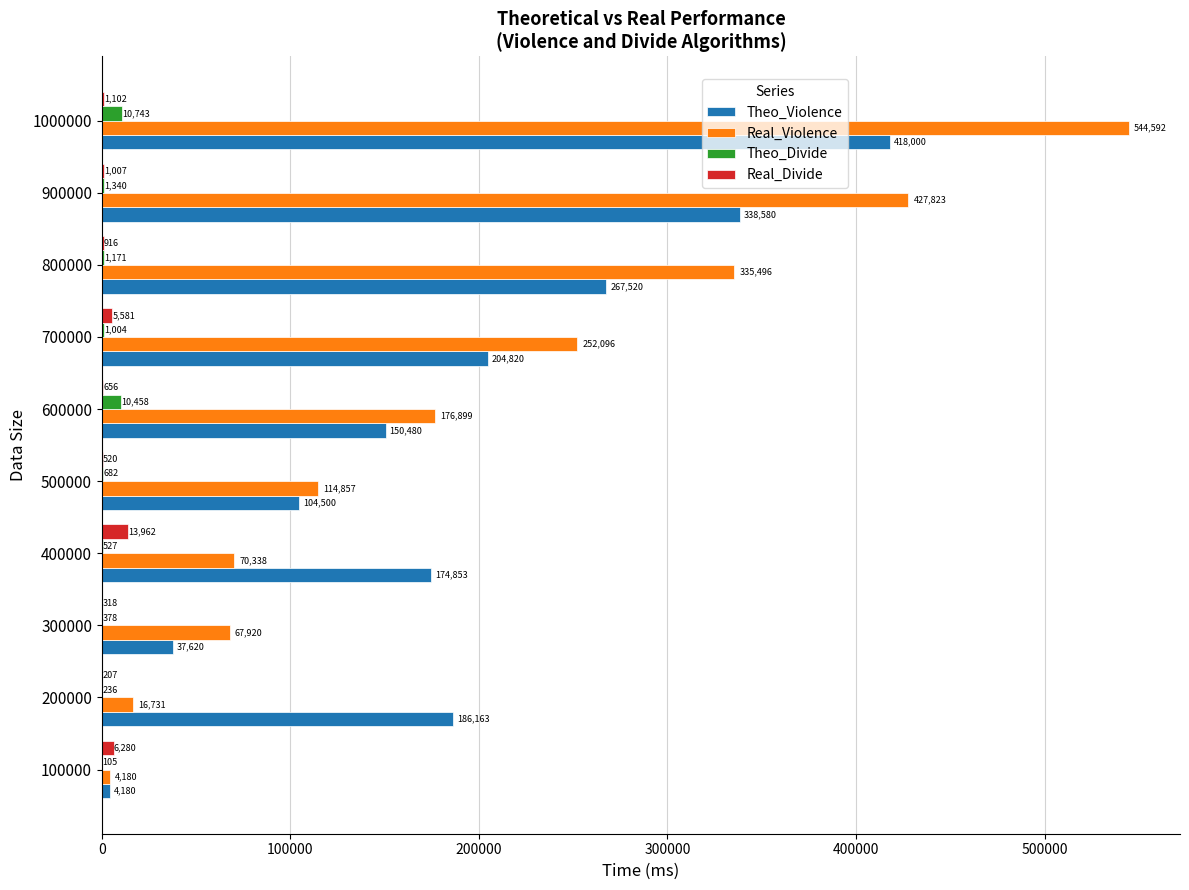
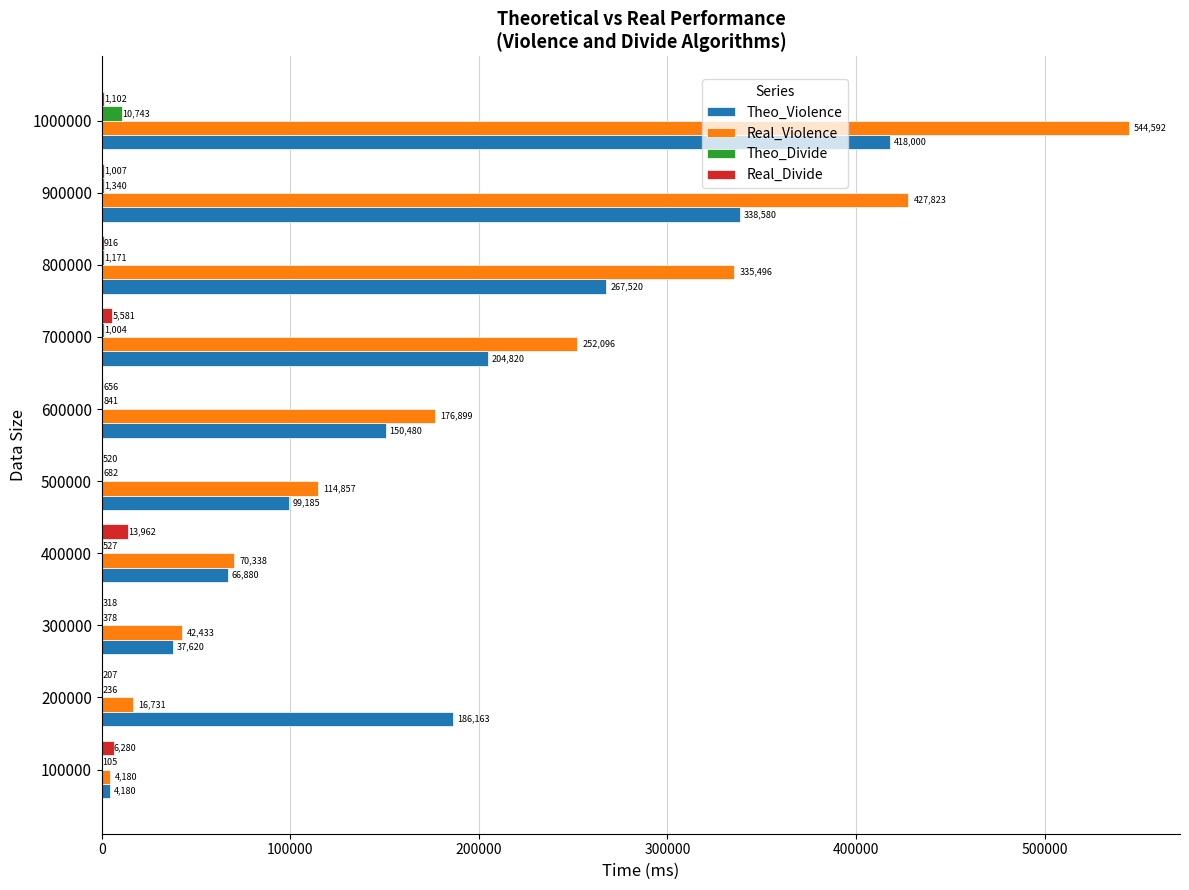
  {
    "Theo_Violence": {
      "1000000": "418,000",
      "900000": "338,580",
      "800000": "267,520",
      "700000": "204,820",
      "600000": "150,480",
-     "500000": "104,500",
-     "400000": "174,853",
+     "500000": "99,185",
+     "400000": "66,880",
      "300000": "37,620",
      "200000": "186,163",
      "100000": "4,180"
    },
    "Real_Violence": {
      "1000000": "544,592",
      "900000": "427,823",
      "800000": "335,496",
      "700000": "252,096",
      "600000": "176,899",
      "500000": "114,857",
      "400000": "70,338",
-     "300000": "67,920",
+     "300000": "42,433",
      "200000": "16,731",
      "100000": "4,180"
    },
    "Theo_Divide": {
      "1000000": "10,743",
      "900000": "1,340",
      "800000": "1,171",
      "700000": "1,004",
-     "600000": "10,458",
+     "600000": "841",
      "500000": "682",
      "400000": "527",
      "300000": "378",
      "200000": "236",
      "100000": "105"
    },
    "Real_Divide": {
      "1000000": "1,102",
      "900000": "1,007",
      "800000": "916",
      "700000": "5,581",
      "600000": "656",
      "500000": "520",
      "400000": "13,962",
      "300000": "318",
      "200000": "207",
      "100000": "6,280"
    }
  }
